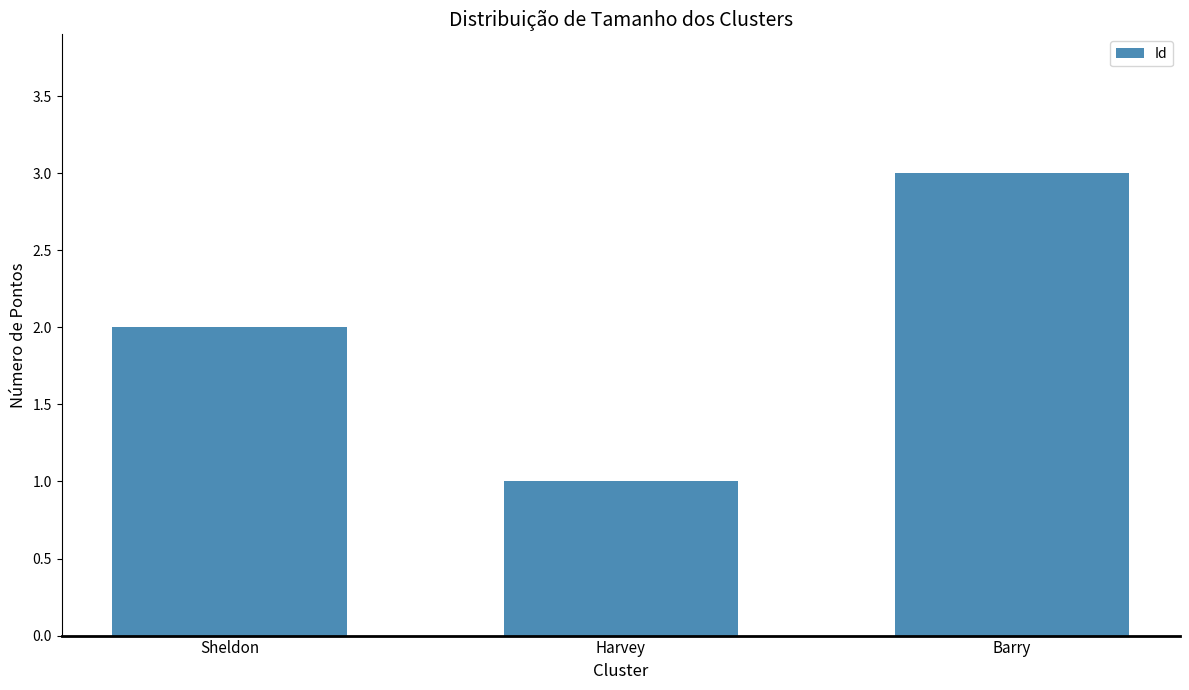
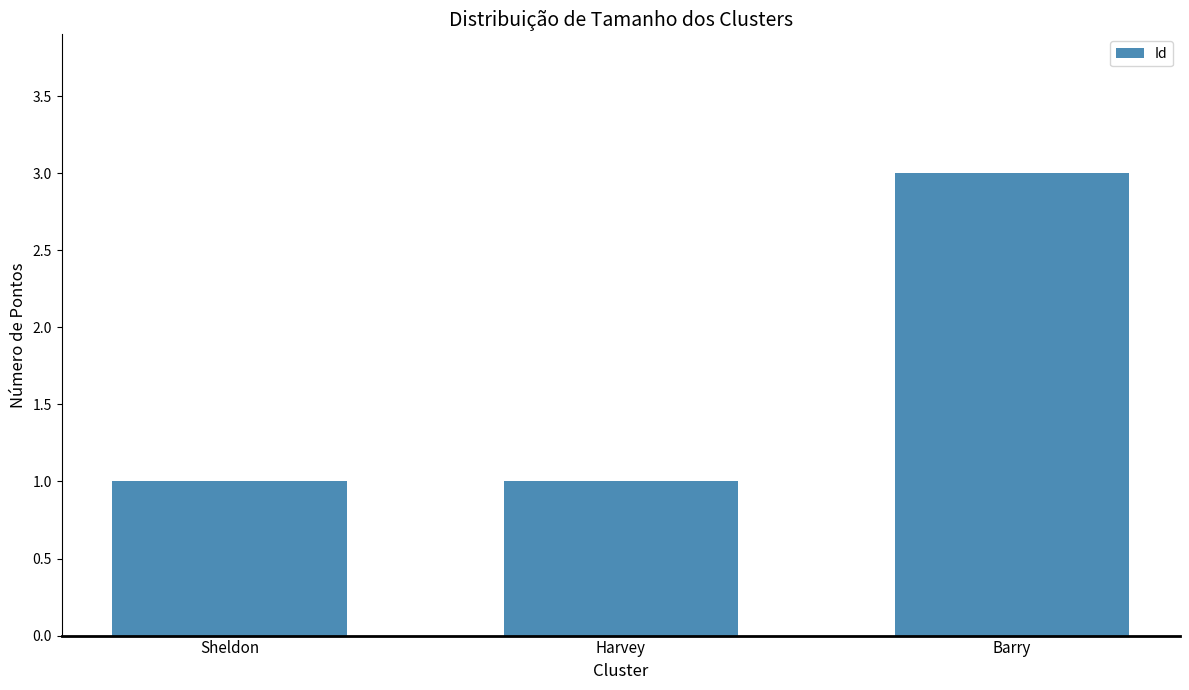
  {
-   "Sheldon": 2,
+   "Sheldon": 1,
    "Harvey": 1,
    "Barry": 3
  }
